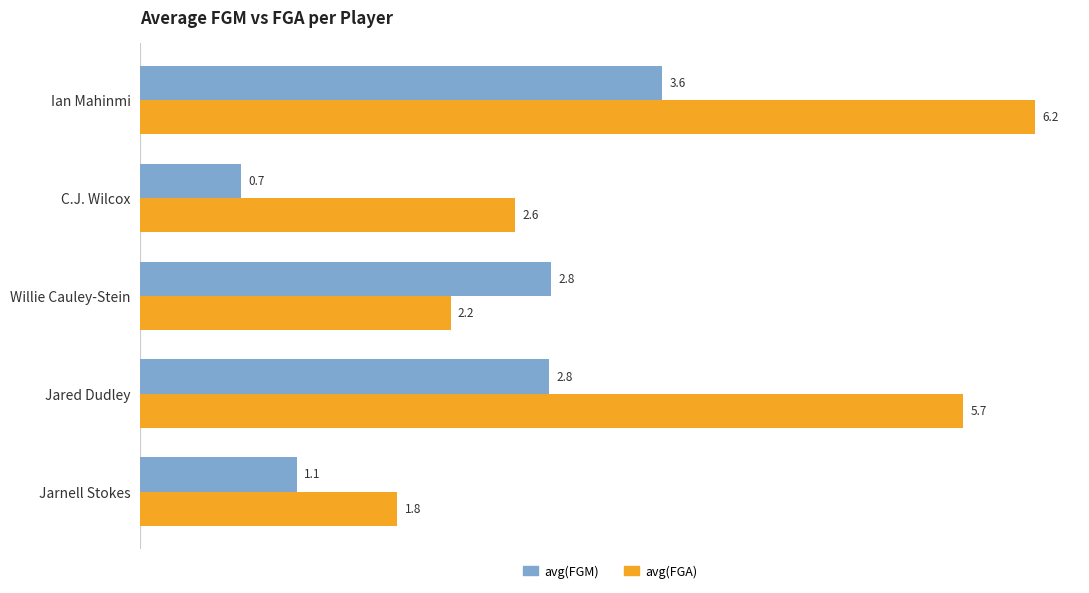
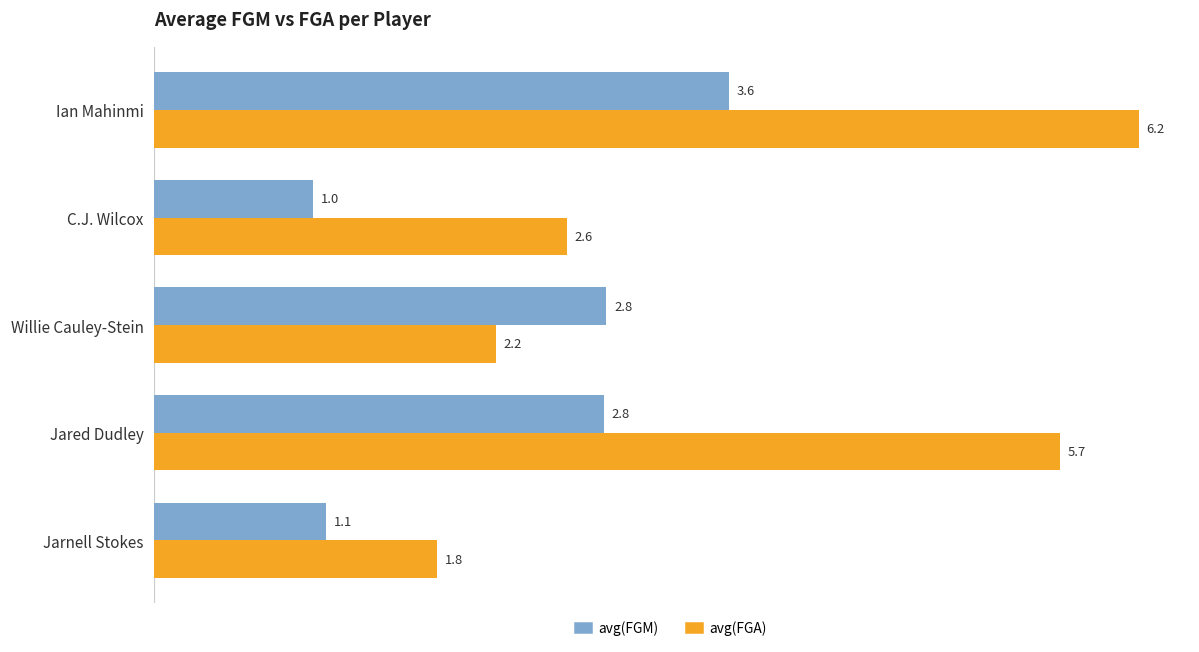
  {
    "avg(FGM)": {
      "Ian Mahinmi": 3.6,
-     "C.J. Wilcox": 0.7,
+     "C.J. Wilcox": 1.0,
      "Willie Cauley-Stein": 2.8,
      "Jared Dudley": 2.8,
      "Jarnell Stokes": 1.1
    },
    "avg(FGA)": {
      "Ian Mahinmi": 6.2,
      "C.J. Wilcox": 2.6,
      "Willie Cauley-Stein": 2.2,
      "Jared Dudley": 5.7,
      "Jarnell Stokes": 1.8
    }
  }
